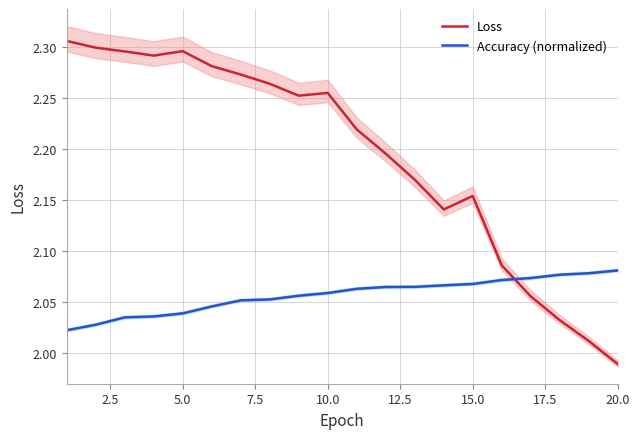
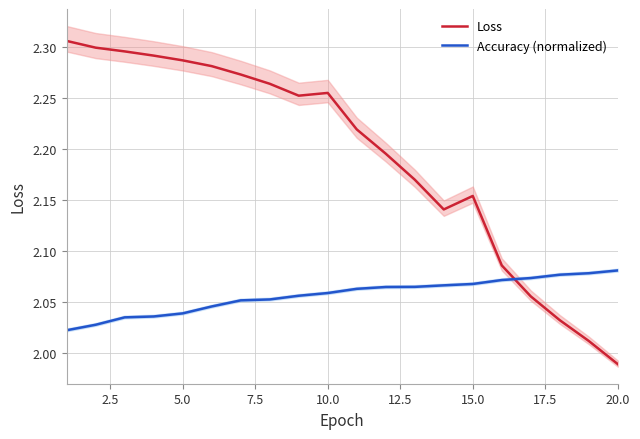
  {
    "Loss": {
-     "5.0": 2.296,
+     "5.0": 2.287,
      "10.0": 2.255,
      "15.0": 2.154,
      "20.0": 1.989
    }
  }
